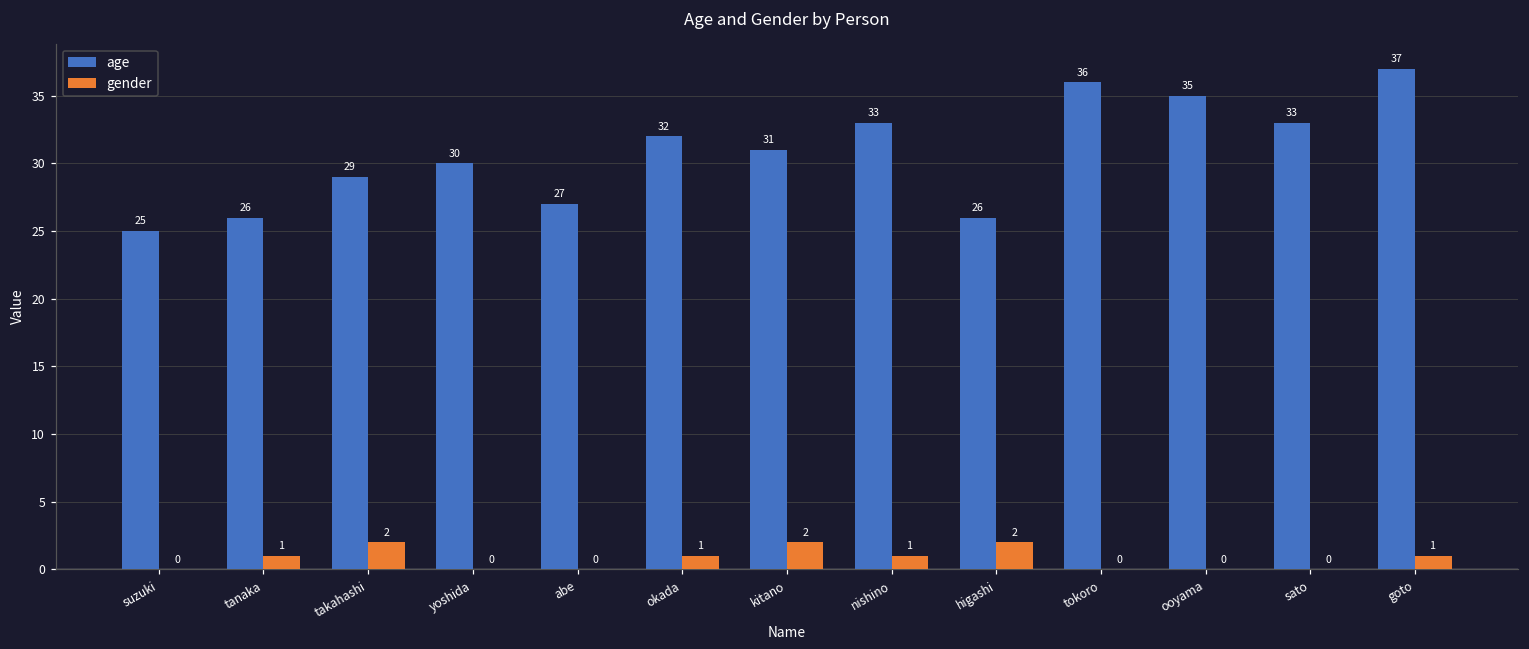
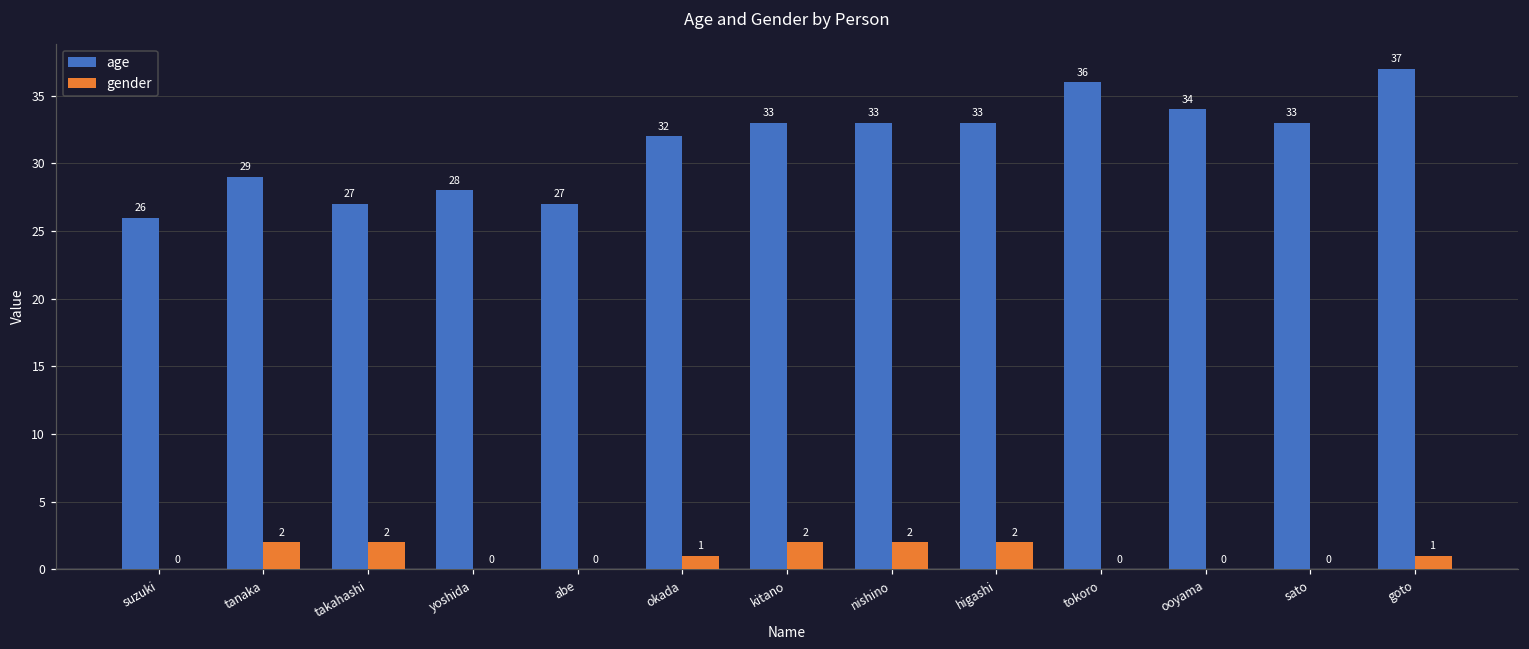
  {
    "age": {
-     "suzuki": 25,
-     "tanaka": 26,
-     "takahashi": 29,
-     "yoshida": 30,
+     "suzuki": 26,
+     "tanaka": 29,
+     "takahashi": 27,
+     "yoshida": 28,
      "abe": 27,
      "okada": 32,
-     "kitano": 31,
+     "kitano": 33,
      "nishino": 33,
-     "higashi": 26,
+     "higashi": 33,
      "tokoro": 36,
-     "ooyama": 35,
+     "ooyama": 34,
      "sato": 33,
      "goto": 37
    },
    "gender": {
      "suzuki": 0,
-     "tanaka": 1,
+     "tanaka": 2,
      "takahashi": 2,
      "yoshida": 0,
      "abe": 0,
      "okada": 1,
      "kitano": 2,
-     "nishino": 1,
+     "nishino": 2,
      "higashi": 2,
      "tokoro": 0,
      "ooyama": 0,
      "sato": 0,
      "goto": 1
    }
  }
